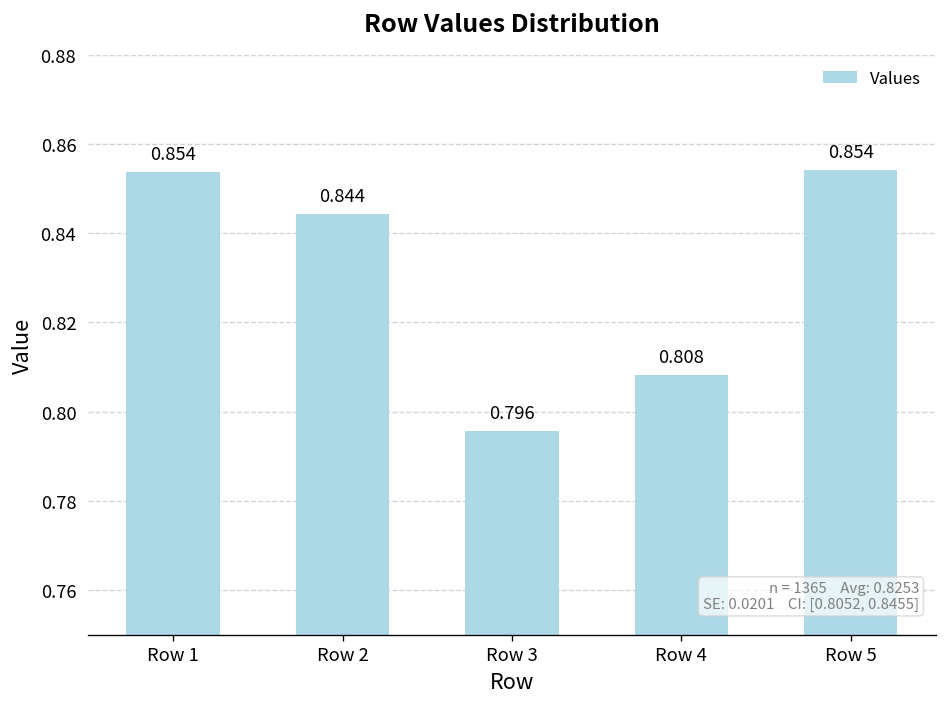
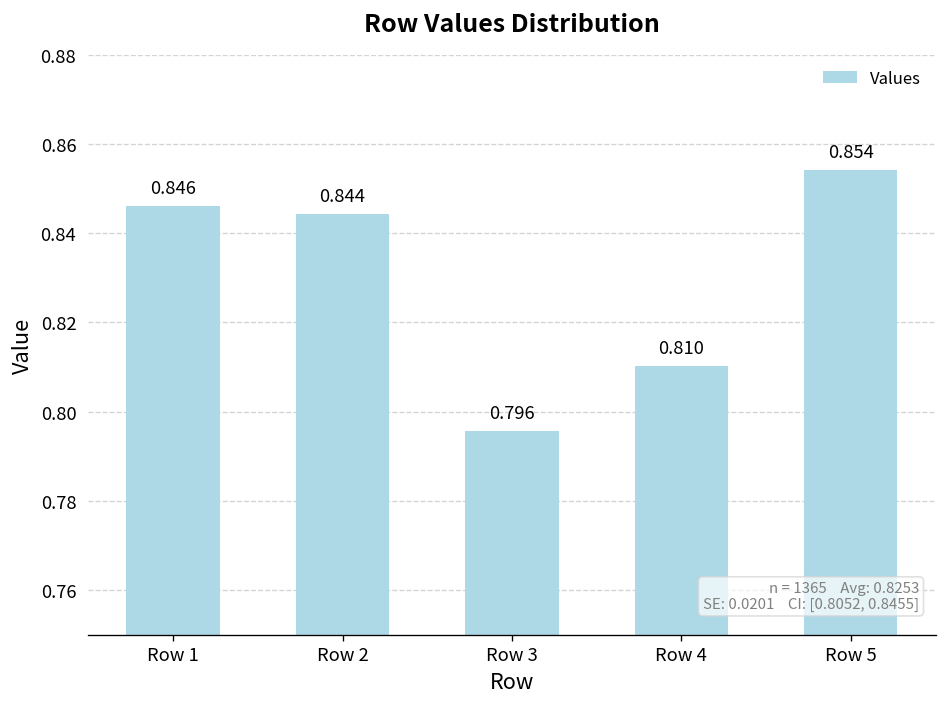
  {
-   "Row 1": 0.854,
+   "Row 1": 0.846,
    "Row 2": 0.844,
    "Row 3": 0.796,
-   "Row 4": 0.808,
+   "Row 4": 0.810,
    "Row 5": 0.854
  }
